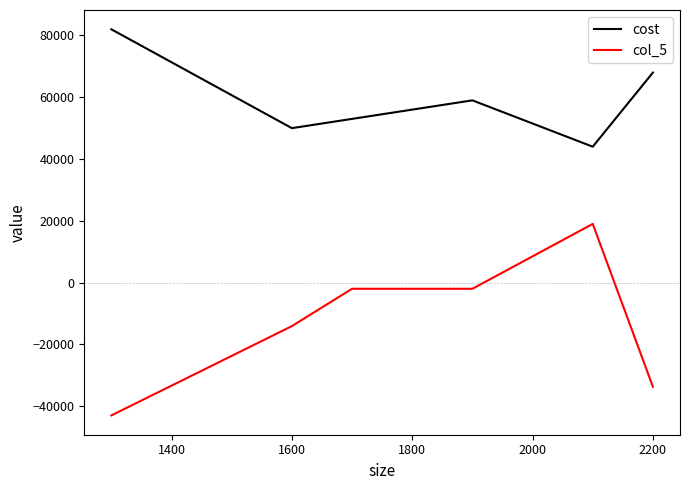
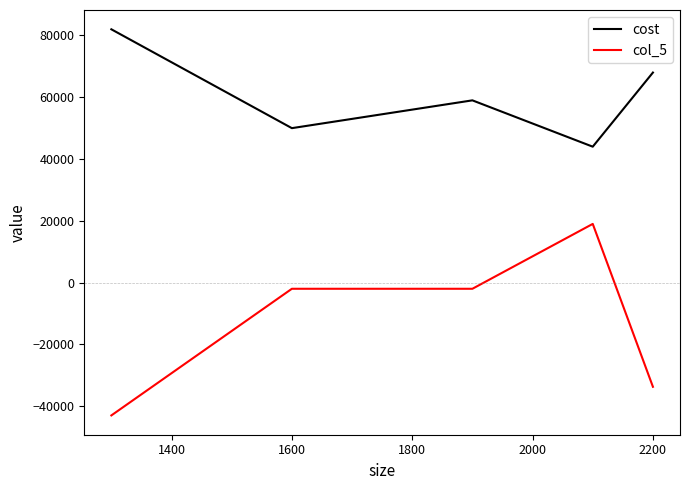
  {
    "cost": {
      "1600": 50000,
      "2200": 68000
    },
    "col_5": {
-     "1600": -14000,
+     "1600": -2000,
      "2200": -34000
    }
  }
